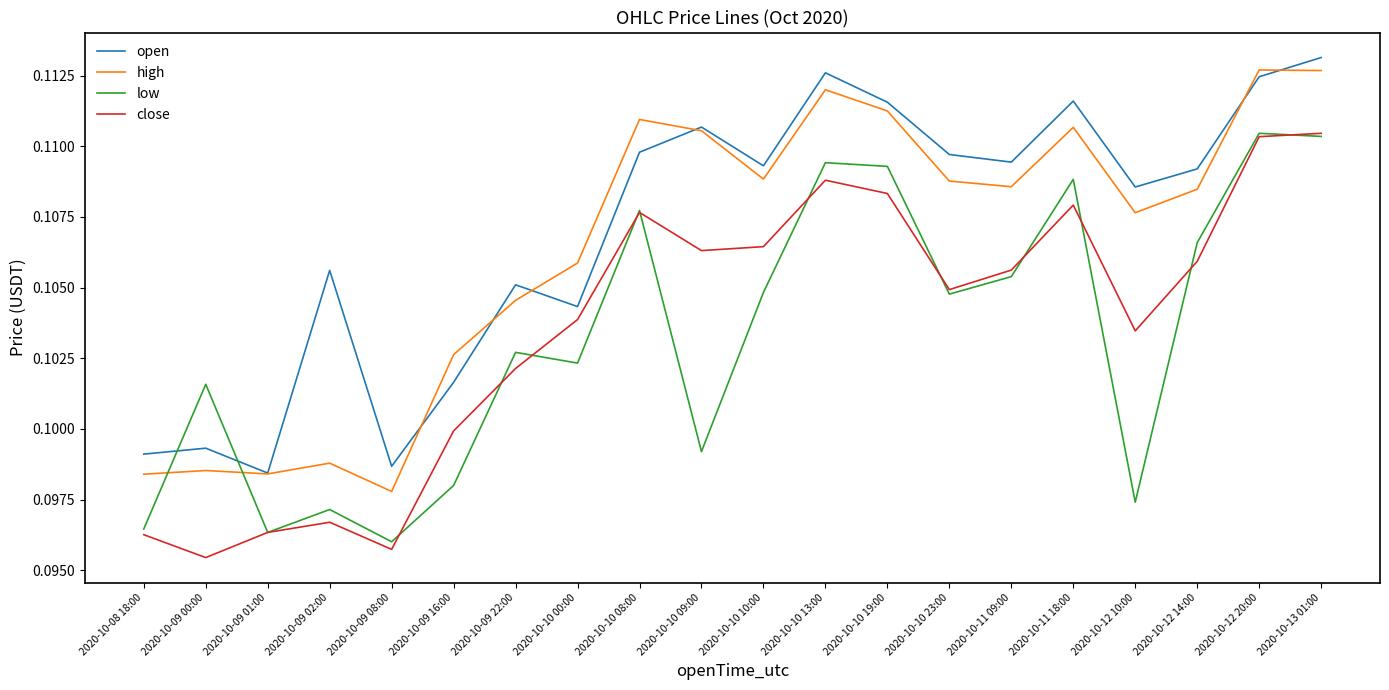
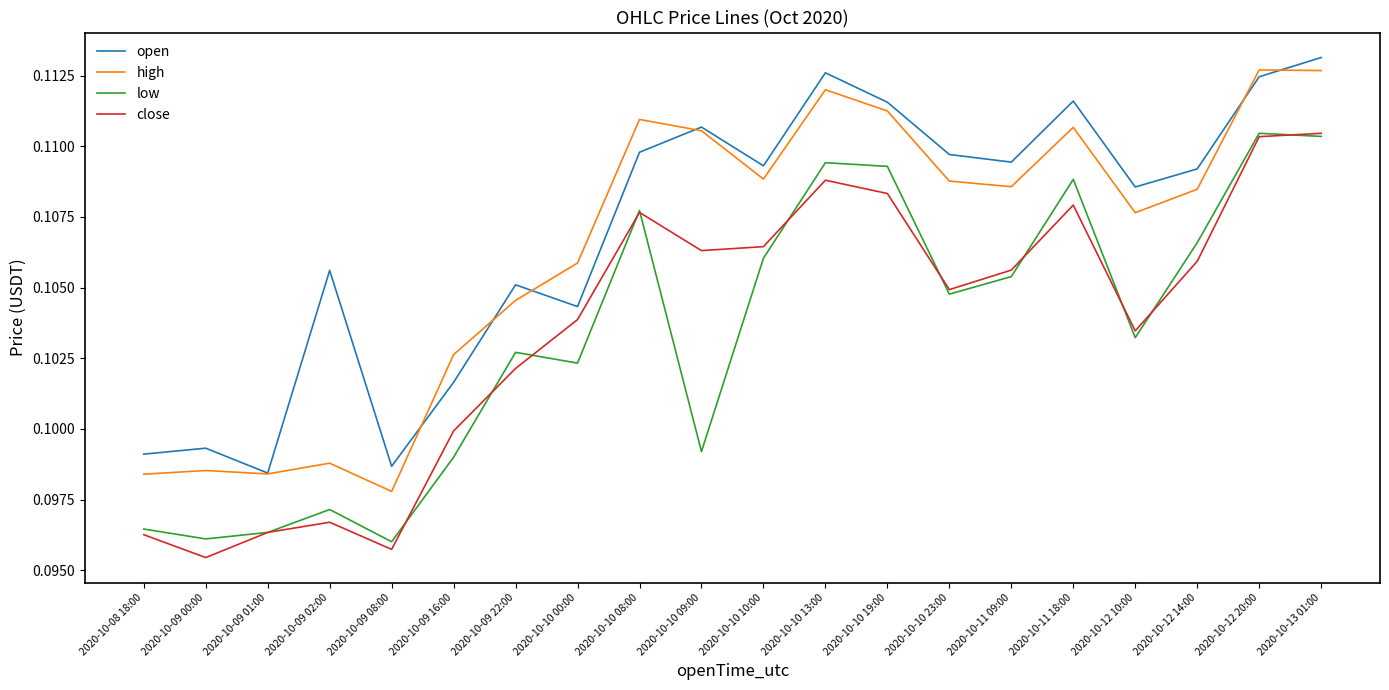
  {
    "open": {
      "2020-10-08 18:00": 0.0991,
      "2020-10-09 00:00": 0.0993,
      "2020-10-09 02:00": 0.1056,
      "2020-10-09 08:00": 0.0987,
      "2020-10-09 16:00": 0.1017,
      "2020-10-09 22:00": 0.1051,
      "2020-10-10 00:00": 0.1043,
      "2020-10-10 08:00": 0.1098,
      "2020-10-10 09:00": 0.1107,
      "2020-10-10 10:00": 0.1093,
      "2020-10-10 13:00": 0.1126,
      "2020-10-10 19:00": 0.1116,
      "2020-10-10 23:00": 0.1097,
      "2020-10-11 09:00": 0.1094,
      "2020-10-11 18:00": 0.1116,
      "2020-10-12 10:00": 0.1086,
      "2020-10-12 14:00": 0.1092,
      "2020-10-12 20:00": 0.1125,
      "2020-10-13 01:00": 0.1131
    },
    "high": {
      "2020-10-08 18:00": 0.0984,
      "2020-10-09 00:00": 0.0985,
      "2020-10-09 02:00": 0.0988,
      "2020-10-09 08:00": 0.0978,
      "2020-10-09 16:00": 0.1026,
      "2020-10-09 22:00": 0.1046,
      "2020-10-10 00:00": 0.1059,
      "2020-10-10 08:00": 0.1110,
      "2020-10-10 09:00": 0.1106,
      "2020-10-10 10:00": 0.1088,
      "2020-10-10 13:00": 0.1120,
      "2020-10-10 19:00": 0.1113,
      "2020-10-10 23:00": 0.1088,
      "2020-10-11 09:00": 0.1086,
      "2020-10-11 18:00": 0.1107,
      "2020-10-12 10:00": 0.1077,
      "2020-10-12 14:00": 0.1085,
      "2020-10-12 20:00": 0.1127,
      "2020-10-13 01:00": 0.1127
    },
    "low": {
      "2020-10-08 18:00": 0.0965,
-     "2020-10-09 00:00": 0.1016,
+     "2020-10-09 00:00": 0.0961,
      "2020-10-09 02:00": 0.0972,
      "2020-10-09 08:00": 0.0960,
-     "2020-10-09 16:00": 0.0980,
+     "2020-10-09 16:00": 0.0990,
      "2020-10-09 22:00": 0.1027,
      "2020-10-10 00:00": 0.1023,
      "2020-10-10 09:00": 0.0992,
-     "2020-10-10 10:00": 0.1048,
+     "2020-10-10 10:00": 0.1060,
      "2020-10-10 13:00": 0.1094,
      "2020-10-10 19:00": 0.1093,
      "2020-10-10 23:00": 0.1048,
      "2020-10-11 09:00": 0.1054,
      "2020-10-11 18:00": 0.1088,
-     "2020-10-12 10:00": 0.0974,
+     "2020-10-12 10:00": 0.1032,
      "2020-10-12 14:00": 0.1066,
      "2020-10-12 20:00": 0.1105,
      "2020-10-13 01:00": 0.1104
    },
    "close": {
      "2020-10-08 18:00": 0.0963,
      "2020-10-09 00:00": 0.0955,
      "2020-10-09 02:00": 0.0967,
      "2020-10-09 08:00": 0.0957,
      "2020-10-09 16:00": 0.0999,
      "2020-10-09 22:00": 0.1021,
      "2020-10-10 00:00": 0.1039,
      "2020-10-10 09:00": 0.1063,
      "2020-10-10 10:00": 0.1065,
      "2020-10-10 13:00": 0.1088,
      "2020-10-10 19:00": 0.1083,
      "2020-10-10 23:00": 0.1049,
      "2020-10-11 09:00": 0.1056,
      "2020-10-11 18:00": 0.1079,
      "2020-10-12 10:00": 0.1035,
      "2020-10-12 14:00": 0.1059,
      "2020-10-12 20:00": 0.1103,
      "2020-10-13 01:00": 0.1105
    }
  }
